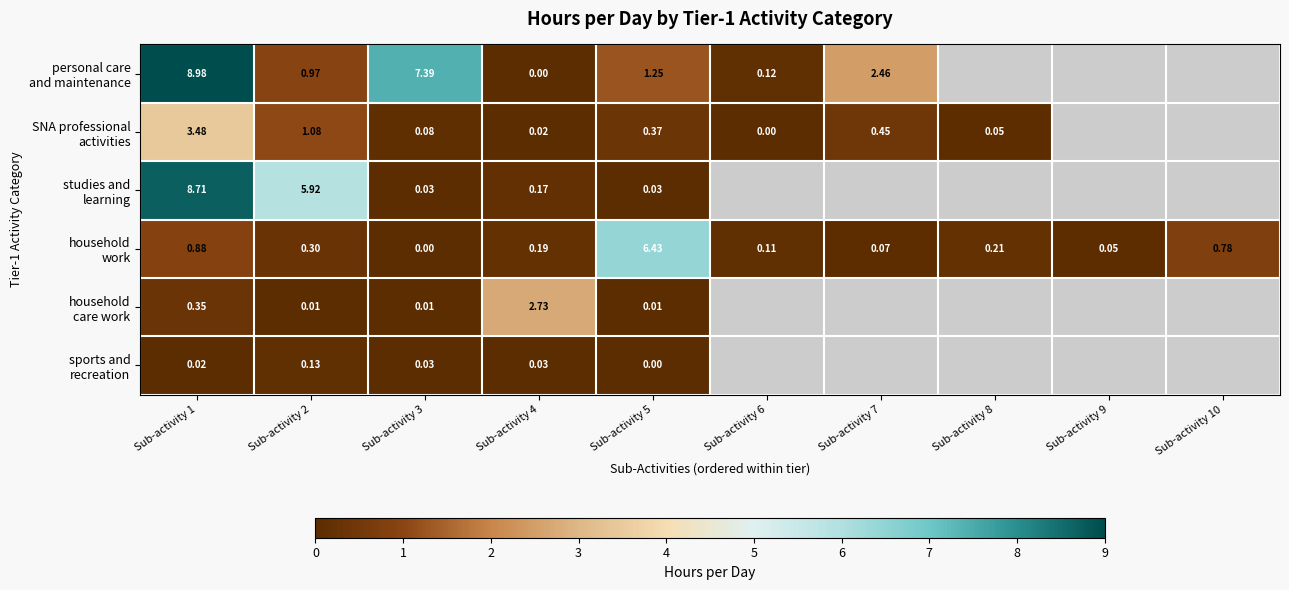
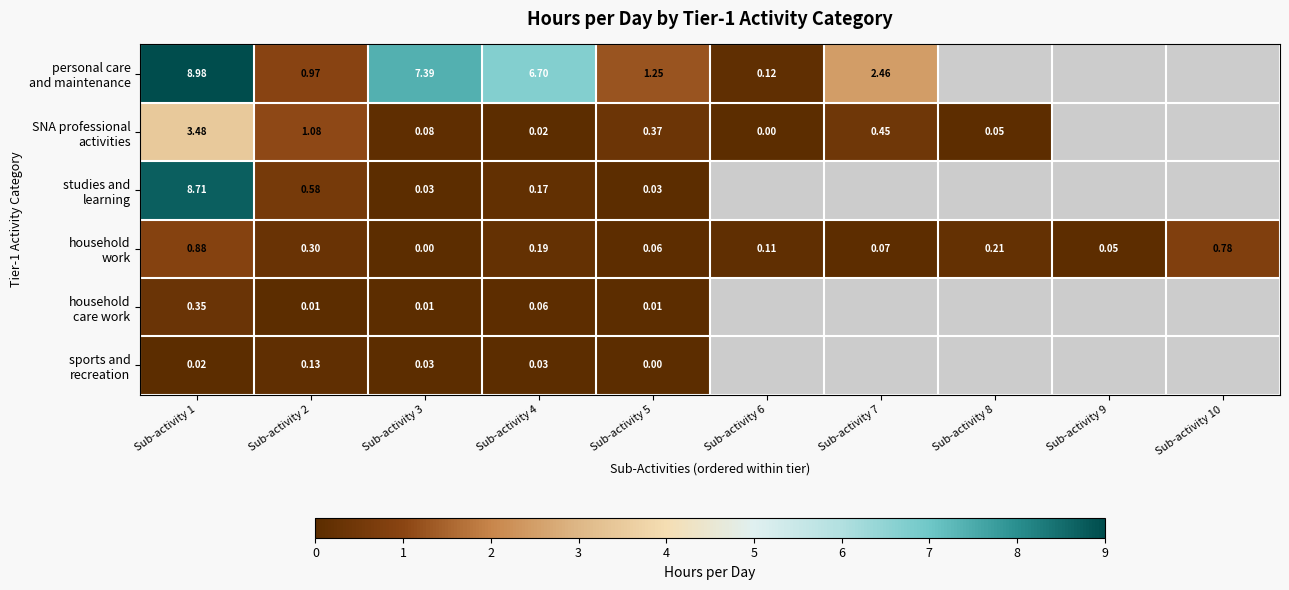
  {
    "personal care and maintenance": {
      "Sub-activity 1": 8.98,
      "Sub-activity 2": 0.97,
      "Sub-activity 3": 7.39,
-     "Sub-activity 4": 0.00,
+     "Sub-activity 4": 6.70,
      "Sub-activity 5": 1.25,
      "Sub-activity 6": 0.12,
      "Sub-activity 7": 2.46
    },
    "SNA professional activities": {
      "Sub-activity 1": 3.48,
      "Sub-activity 2": 1.08,
      "Sub-activity 3": 0.08,
      "Sub-activity 4": 0.02,
      "Sub-activity 5": 0.37,
      "Sub-activity 6": 0.00,
      "Sub-activity 7": 0.45,
      "Sub-activity 8": 0.05
    },
    "studies and learning": {
      "Sub-activity 1": 8.71,
-     "Sub-activity 2": 5.92,
+     "Sub-activity 2": 0.58,
      "Sub-activity 3": 0.03,
      "Sub-activity 4": 0.17,
      "Sub-activity 5": 0.03
    },
    "household work": {
      "Sub-activity 1": 0.88,
      "Sub-activity 2": 0.30,
      "Sub-activity 3": 0.00,
      "Sub-activity 4": 0.19,
-     "Sub-activity 5": 6.43,
+     "Sub-activity 5": 0.06,
      "Sub-activity 6": 0.11,
      "Sub-activity 7": 0.07,
      "Sub-activity 8": 0.21,
      "Sub-activity 9": 0.05,
      "Sub-activity 10": 0.78
    },
    "household care work": {
      "Sub-activity 1": 0.35,
      "Sub-activity 2": 0.01,
      "Sub-activity 3": 0.01,
-     "Sub-activity 4": 2.73,
+     "Sub-activity 4": 0.06,
      "Sub-activity 5": 0.01
    },
    "sports and recreation": {
      "Sub-activity 1": 0.02,
      "Sub-activity 2": 0.13,
      "Sub-activity 3": 0.03,
      "Sub-activity 4": 0.03,
      "Sub-activity 5": 0.00
    }
  }
